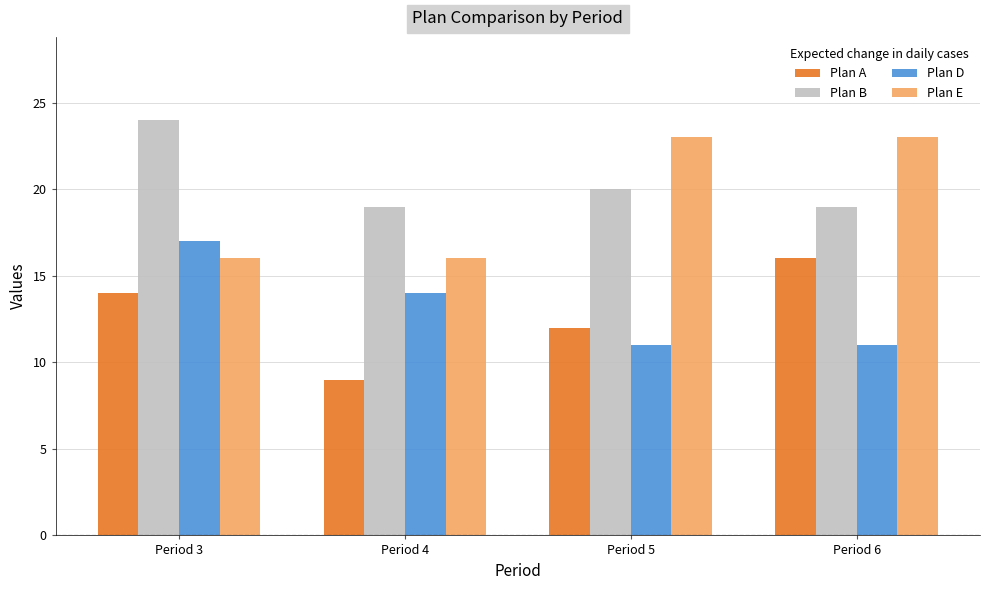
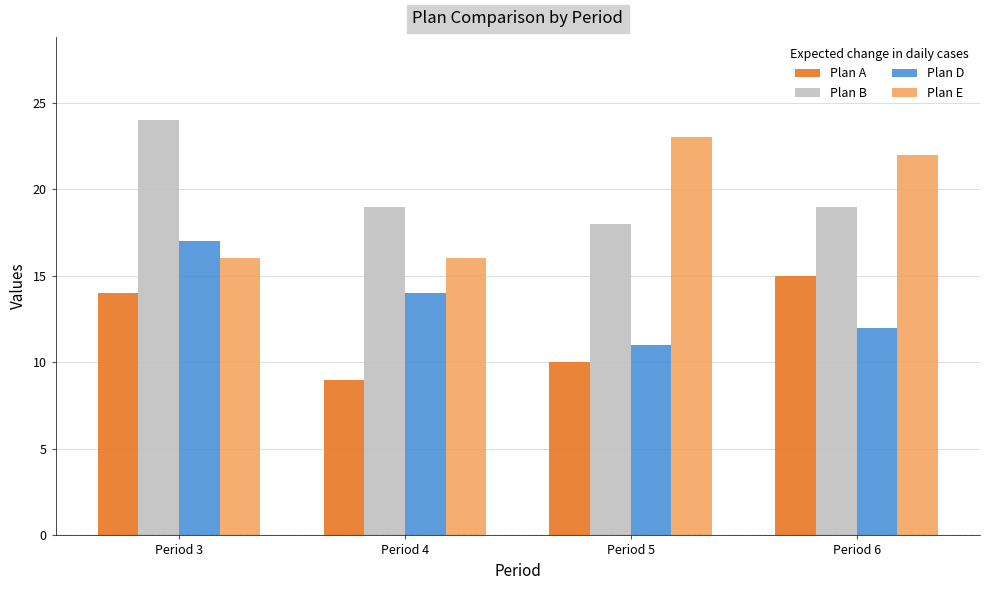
  {
    "Plan A": {
      "Period 3": 14,
      "Period 4": 9,
-     "Period 5": 12,
-     "Period 6": 16
+     "Period 5": 10,
+     "Period 6": 15
    },
    "Plan B": {
      "Period 3": 24,
      "Period 4": 19,
-     "Period 5": 20,
+     "Period 5": 18,
      "Period 6": 19
    },
    "Plan D": {
      "Period 3": 17,
      "Period 4": 14,
      "Period 5": 11,
-     "Period 6": 11
+     "Period 6": 12
    },
    "Plan E": {
      "Period 3": 16,
      "Period 4": 16,
      "Period 5": 23,
-     "Period 6": 23
+     "Period 6": 22
    }
  }
